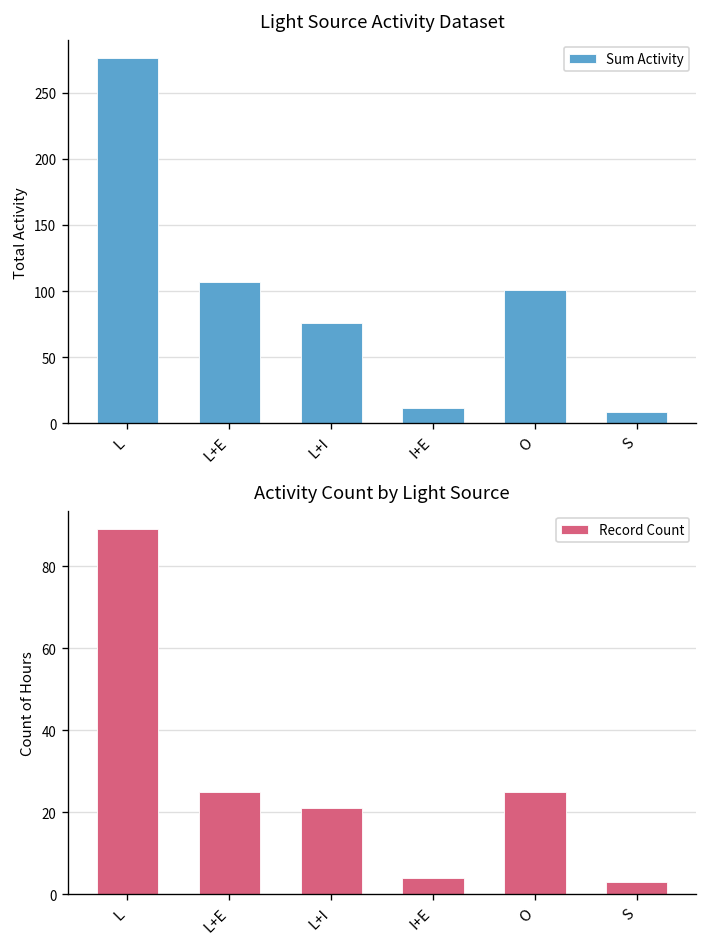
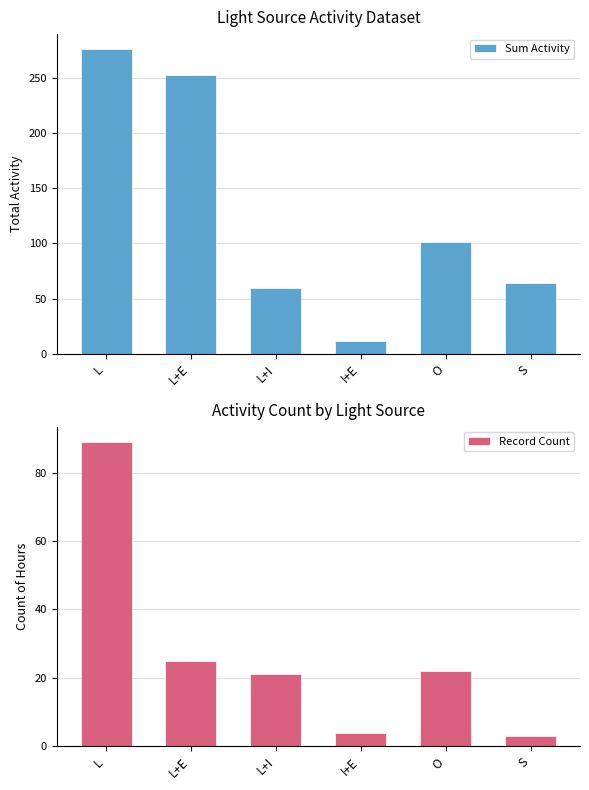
  {
    "Light Source Activity Dataset": {
      "L": 276,
-     "L+E": 107,
-     "L+I": 76,
+     "L+E": 253,
+     "L+I": 60,
      "I+E": 12,
      "O": 101,
-     "S": 9
+     "S": 64
    },
    "Activity Count by Light Source": {
      "L": 89,
      "L+E": 25,
      "L+I": 21,
      "I+E": 4,
-     "O": 25,
+     "O": 22,
      "S": 3
    }
  }
